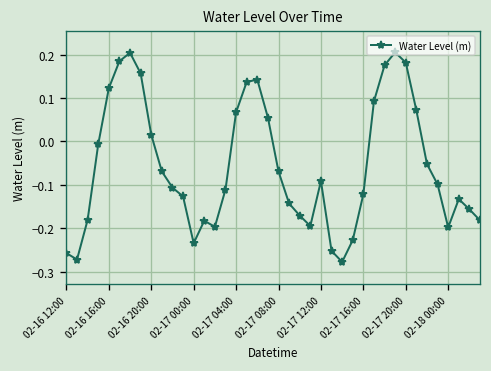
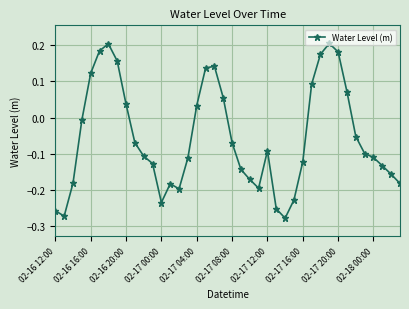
  {
    "02-16 12:00": -0.26,
    "02-16 16:00": 0.12,
-   "02-16 20:00": 0.02,
+   "02-16 20:00": 0.04,
    "02-17 00:00": -0.23,
-   "02-17 04:00": 0.07,
+   "02-17 04:00": 0.03,
    "02-17 08:00": -0.07,
    "02-17 12:00": -0.09,
    "02-17 16:00": -0.12,
    "02-17 20:00": 0.18,
-   "02-18 00:00": -0.20
+   "02-18 00:00": -0.11
  }
